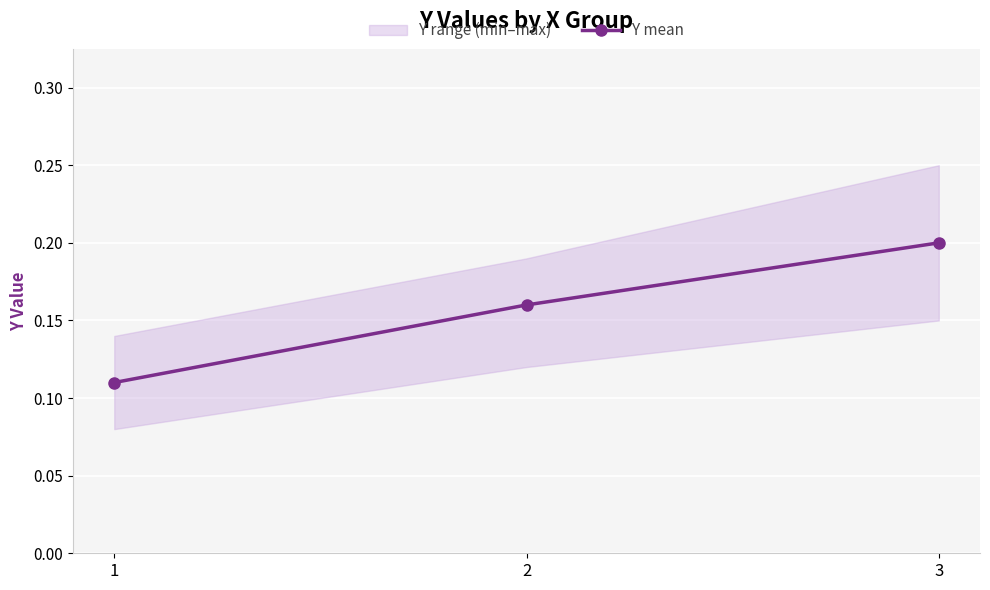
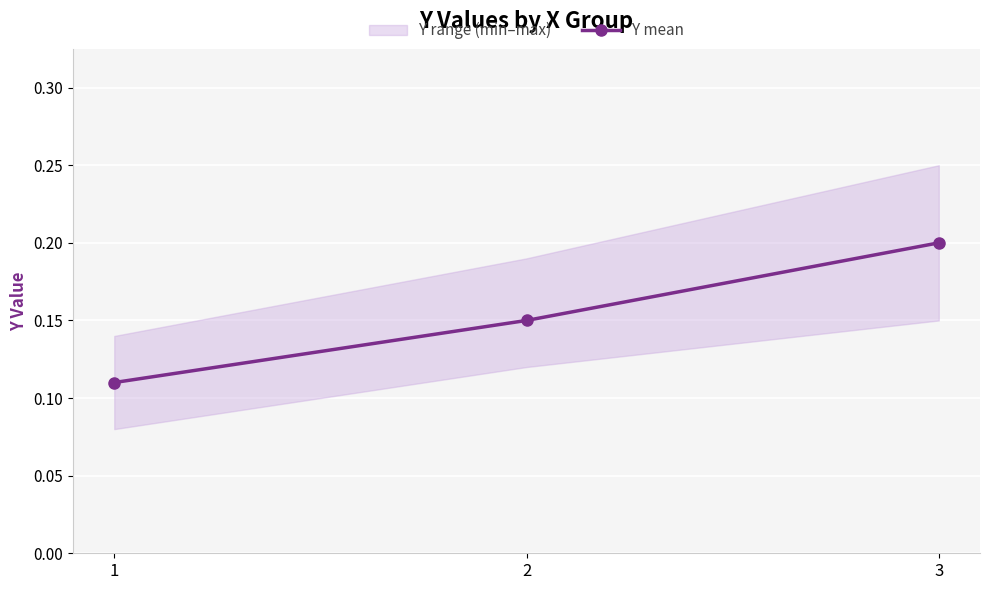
  {
    "Y mean": {
      "1": 0.11,
-     "2": 0.16,
+     "2": 0.15,
      "3": 0.20
    }
  }
